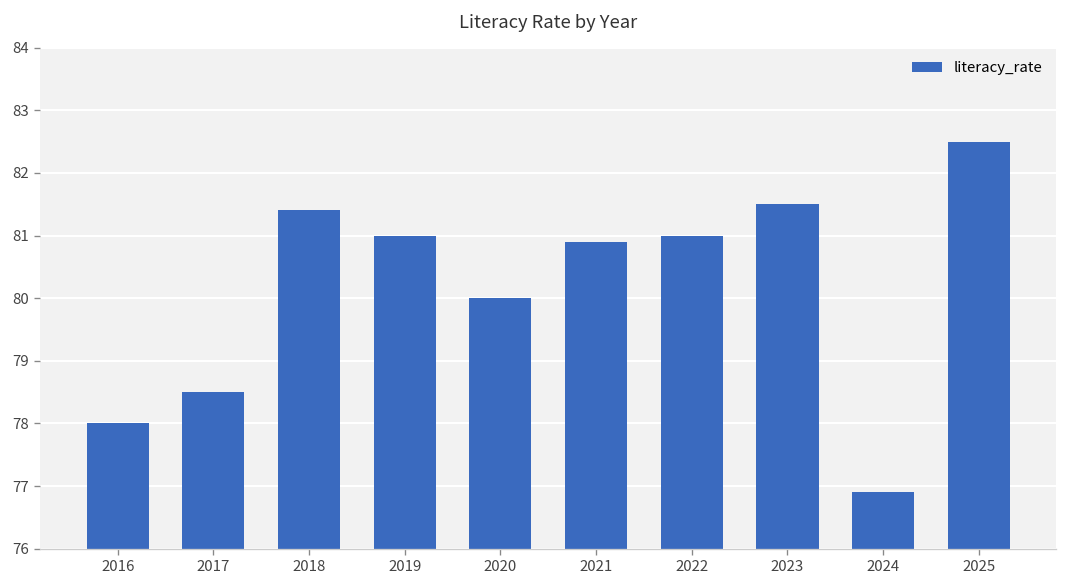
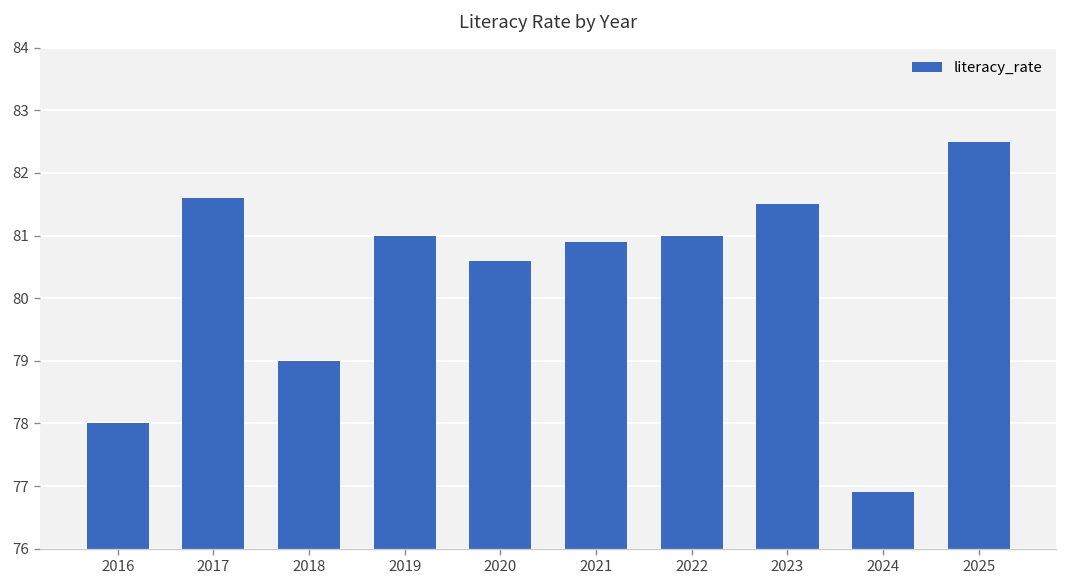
  {
    "2016": 78.0,
-   "2017": 78.5,
-   "2018": 81.4,
+   "2017": 81.6,
+   "2018": 79.0,
    "2019": 81.0,
-   "2020": 80.0,
+   "2020": 80.6,
    "2021": 80.9,
    "2022": 81.0,
    "2023": 81.5,
    "2024": 76.9,
    "2025": 82.5
  }
